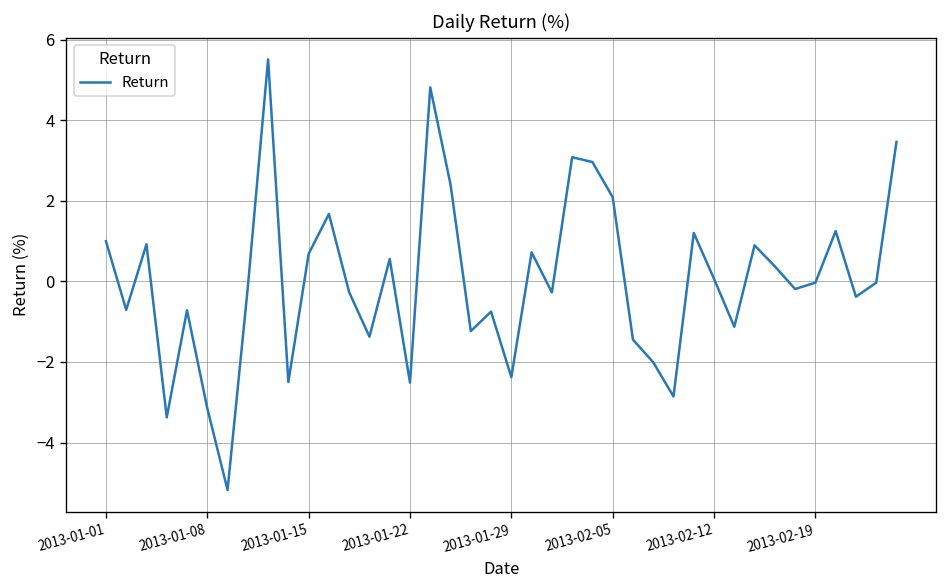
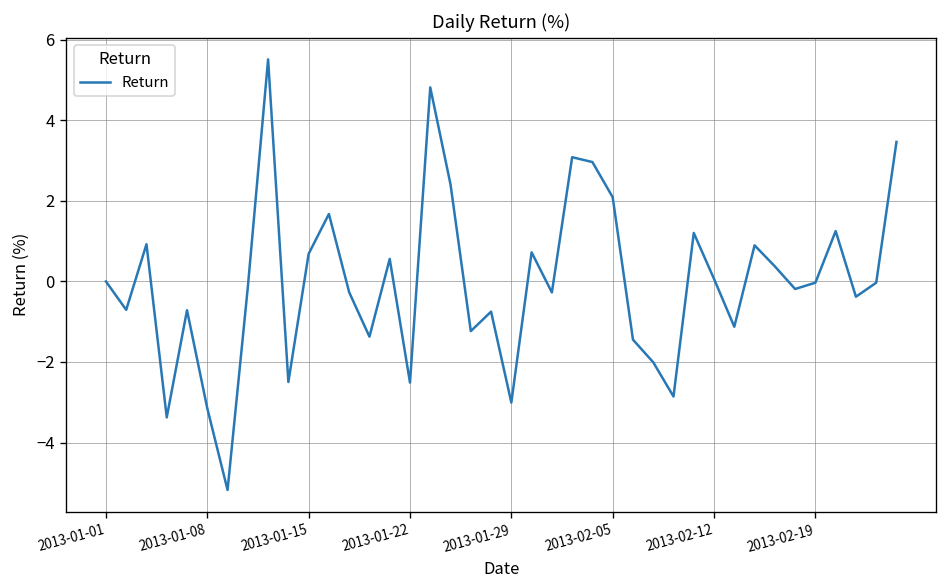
  {
-   "2013-01-01": 1,
+   "2013-01-01": 0,
    "2013-01-08": -3.2,
    "2013-01-15": 0.7,
    "2013-01-22": -2.5,
-   "2013-01-29": -2.4,
+   "2013-01-29": -3.0,
    "2013-02-05": 2.1,
    "2013-02-12": 0.1,
    "2013-02-19": 0.0
  }
